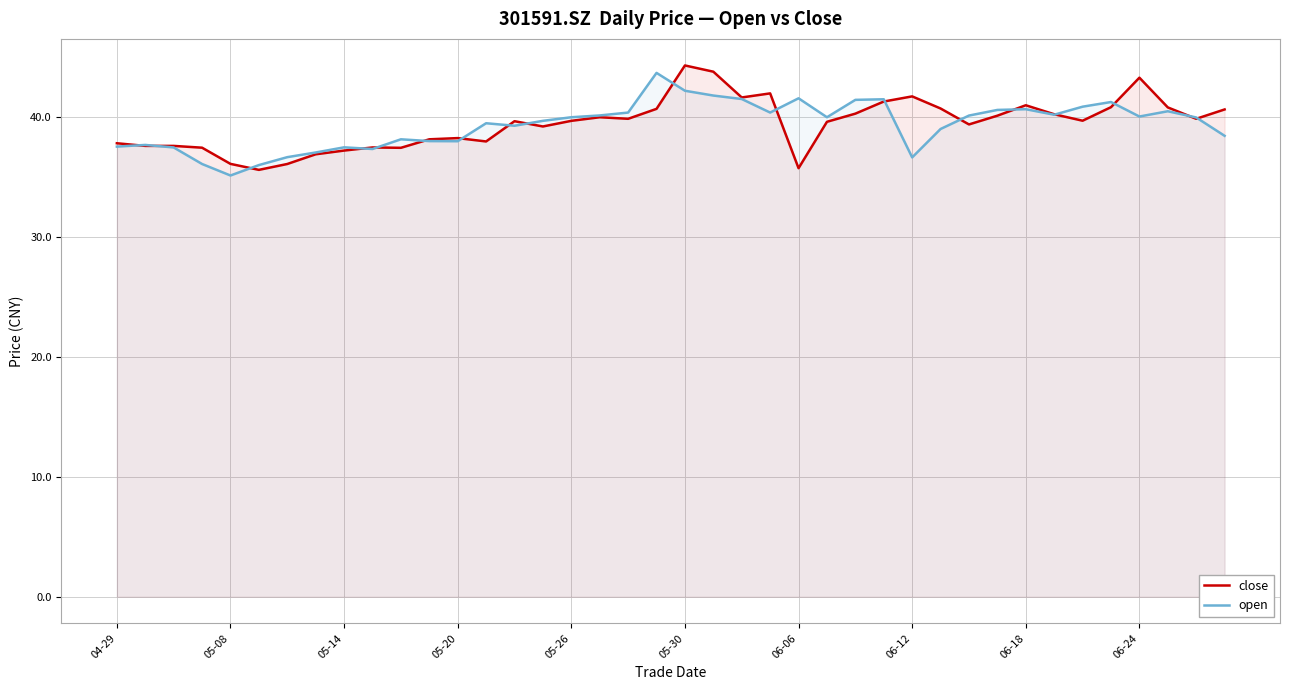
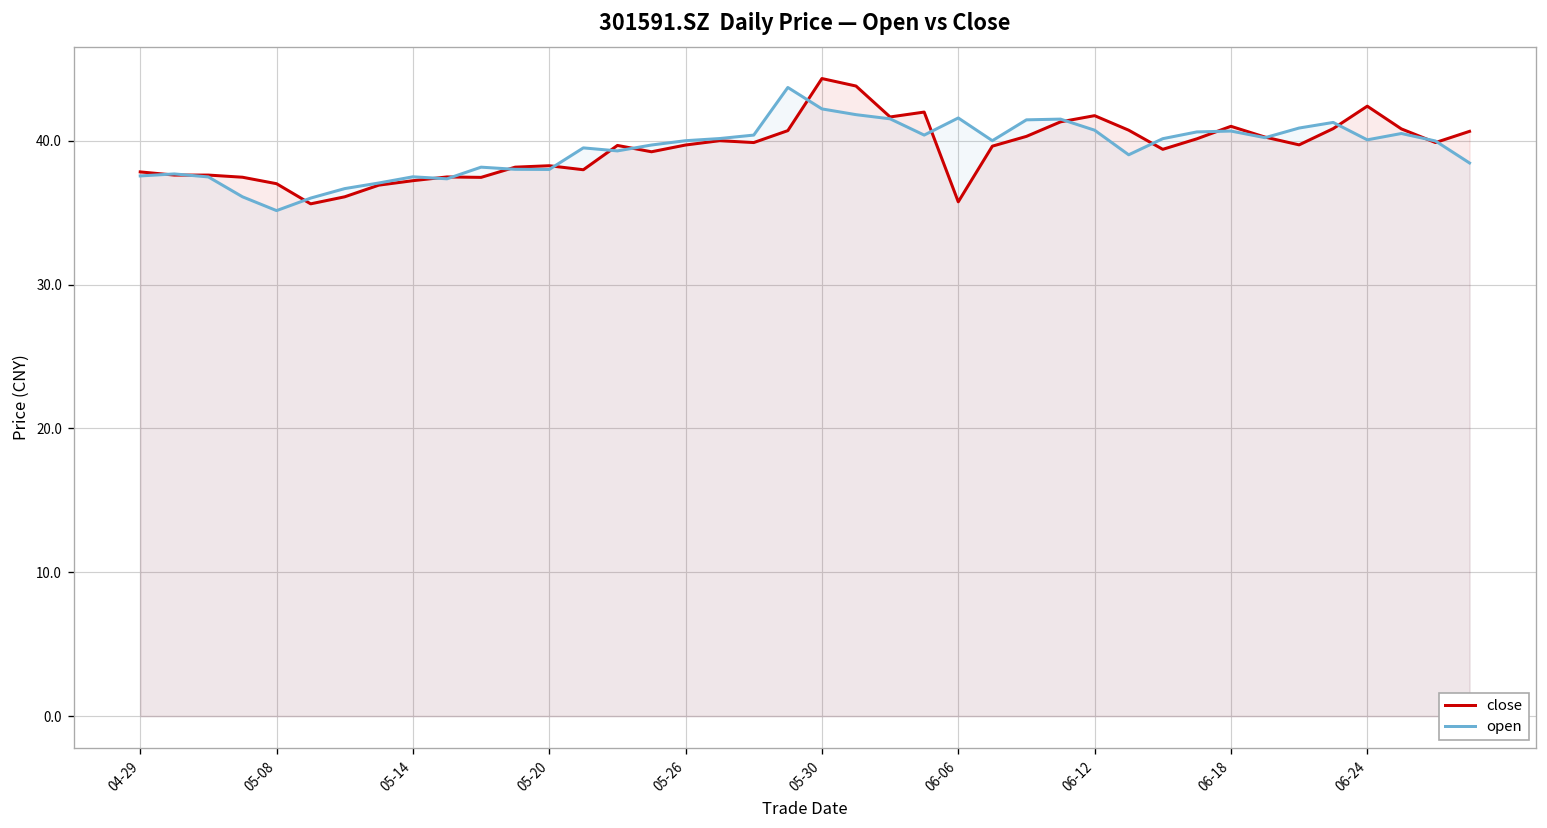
  {
    "close": {
      "04-29": 37.8,
-     "05-08": 36.1,
+     "05-08": 37.0,
      "05-14": 37.2,
      "05-20": 38.3,
      "05-26": 39.7,
      "05-30": 44.3,
      "06-06": 35.8,
      "06-12": 41.7,
      "06-18": 41.0,
-     "06-24": 43.3
+     "06-24": 42.4
    },
    "open": {
      "04-29": 37.6,
      "05-08": 35.1,
      "05-14": 37.5,
      "05-20": 38.0,
      "05-26": 40.0,
      "05-30": 42.2,
      "06-06": 41.6,
-     "06-12": 36.7,
+     "06-12": 40.7,
      "06-18": 40.7,
      "06-24": 40.1
    }
  }
